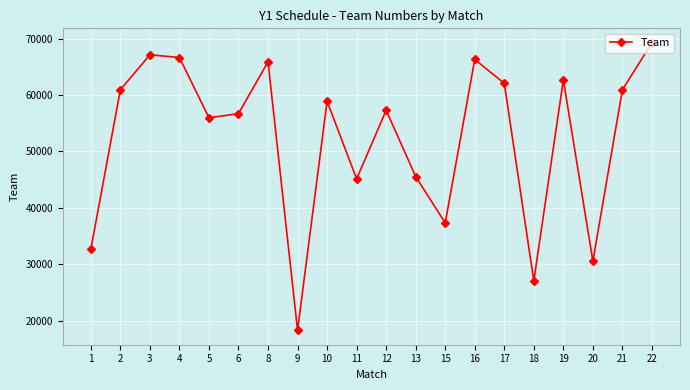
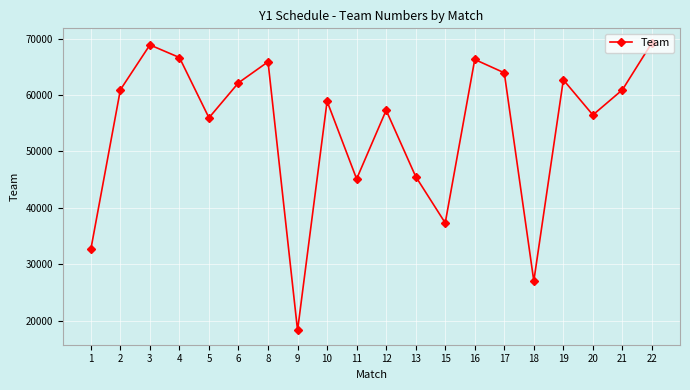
  {
    "1": 33000,
    "2": 61000,
-   "3": 67000,
+   "3": 69000,
    "4": 67000,
    "5": 56000,
-   "6": 57000,
+   "6": 62000,
    "8": 66000,
    "9": 18000,
    "10": 59000,
    "11": 45000,
    "12": 57000,
    "13": 46000,
    "15": 37000,
    "16": 66000,
-   "17": 62000,
+   "17": 64000,
    "18": 27000,
    "19": 63000,
-   "20": 31000,
+   "20": 56000,
    "21": 61000
  }
